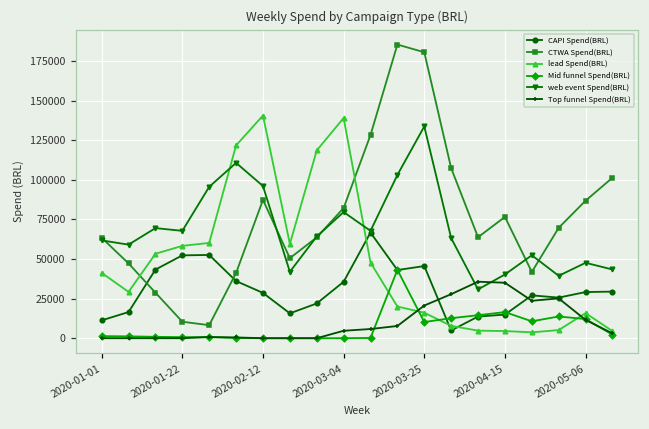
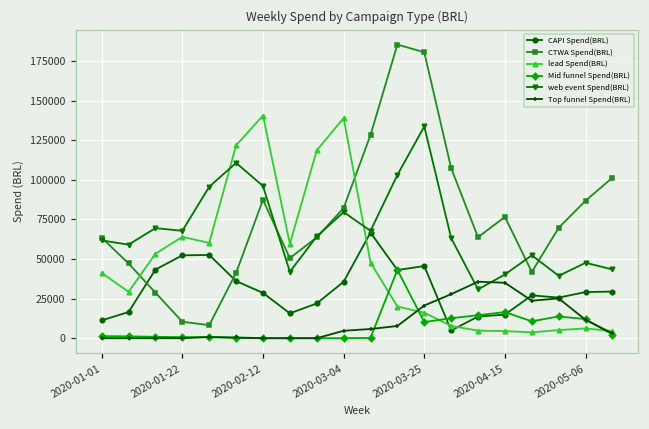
  {
    "lead Spend(BRL)": {
      "2020-01-01": 41000,
-     "2020-01-22": 58000,
+     "2020-01-22": 64000,
      "2020-02-12": 141000,
      "2020-03-04": 139000,
      "2020-03-25": 16000,
      "2020-04-15": 5000,
-     "2020-05-06": 16000
+     "2020-05-06": 6000
    }
  }
